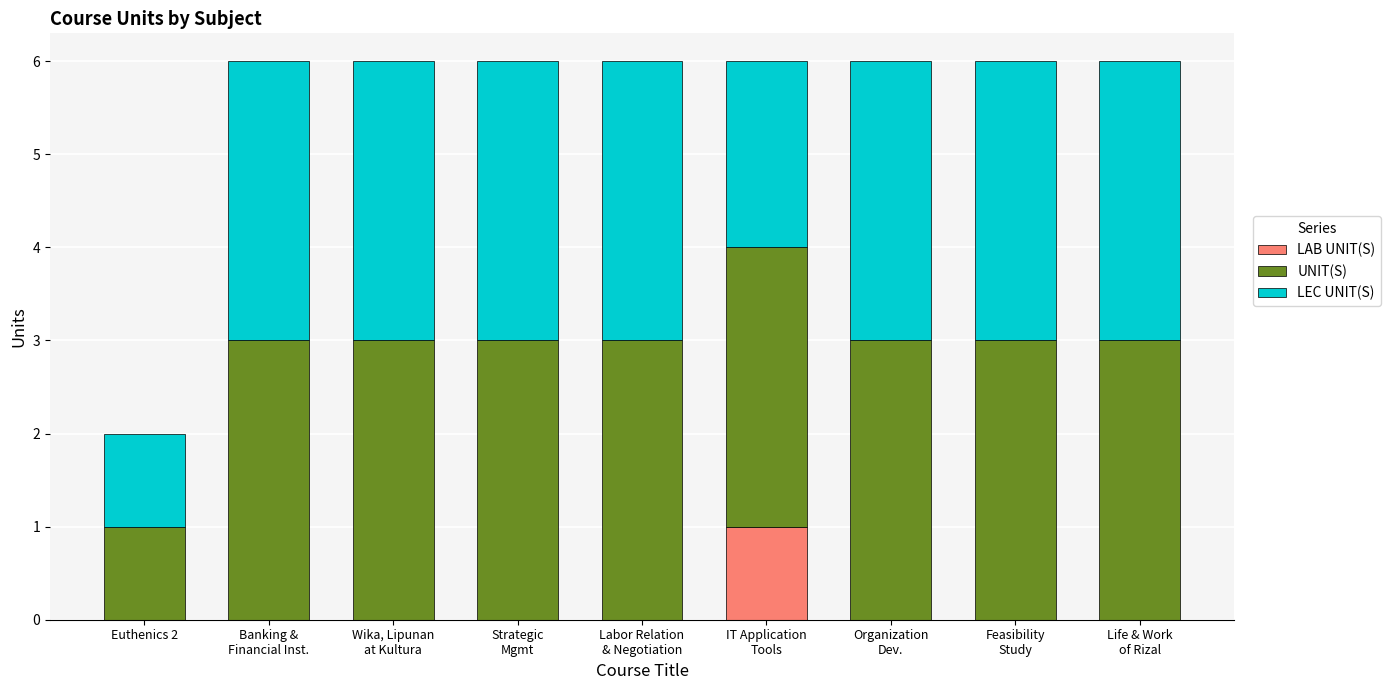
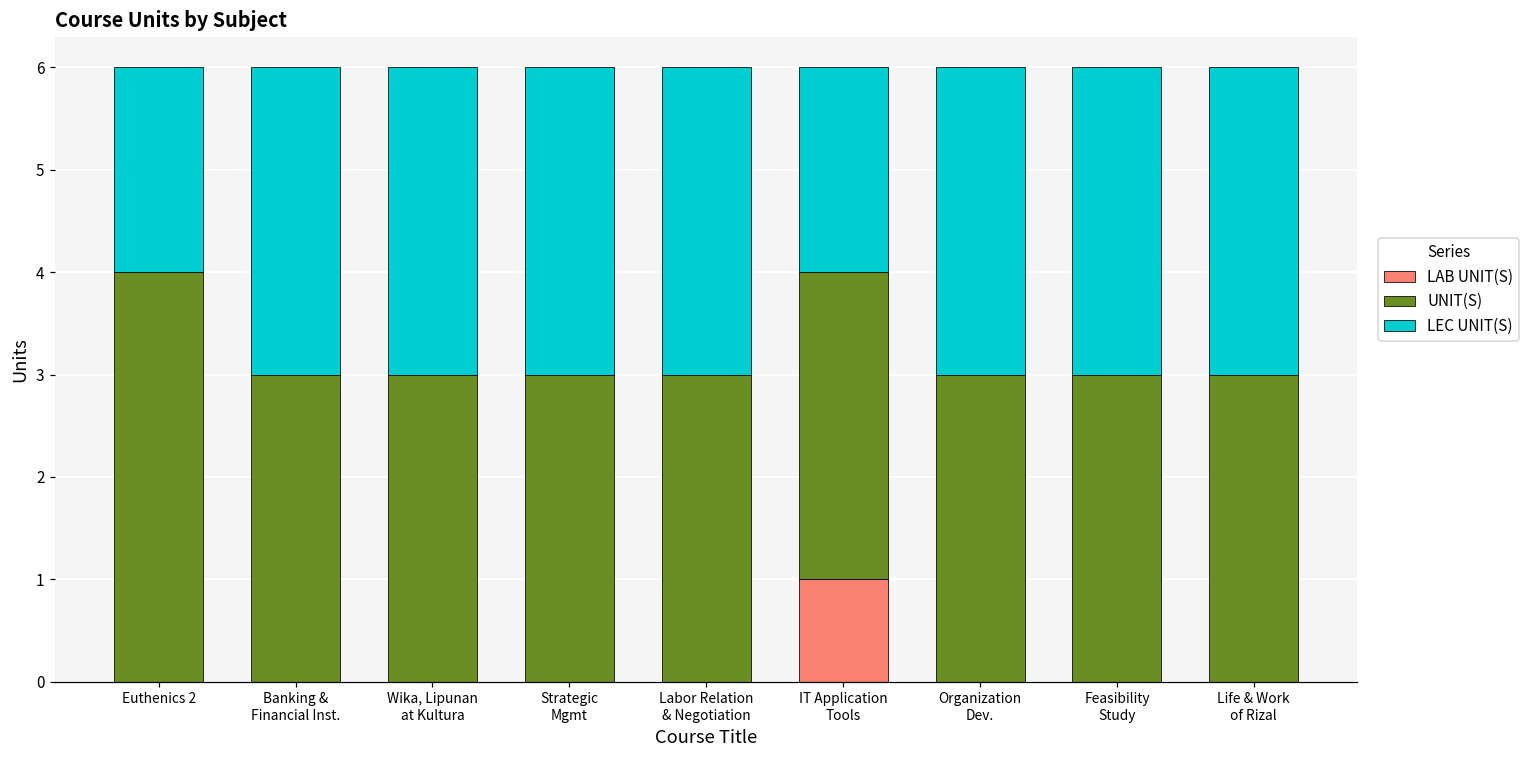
  {
    "LAB UNIT(S)": {
      "Euthenics 2": 0,
      "Banking & Financial Inst.": 0,
      "Wika, Lipunan at Kultura": 0,
      "Strategic Mgmt": 0,
      "Labor Relation & Negotiation": 0,
      "IT Application Tools": 1,
      "Organization Dev.": 0,
      "Feasibility Study": 0,
      "Life & Work of Rizal": 0
    },
    "UNIT(S)": {
-     "Euthenics 2": 1,
+     "Euthenics 2": 4,
      "Banking & Financial Inst.": 3,
      "Wika, Lipunan at Kultura": 3,
      "Strategic Mgmt": 3,
      "Labor Relation & Negotiation": 3,
      "IT Application Tools": 3,
      "Organization Dev.": 3,
      "Feasibility Study": 3,
      "Life & Work of Rizal": 3
    },
    "LEC UNIT(S)": {
-     "Euthenics 2": 1,
+     "Euthenics 2": 2,
      "Banking & Financial Inst.": 3,
      "Wika, Lipunan at Kultura": 3,
      "Strategic Mgmt": 3,
      "Labor Relation & Negotiation": 3,
      "IT Application Tools": 2,
      "Organization Dev.": 3,
      "Feasibility Study": 3,
      "Life & Work of Rizal": 3
    }
  }
